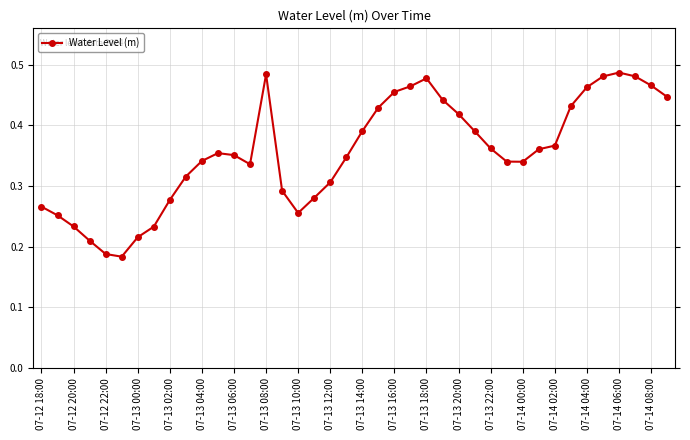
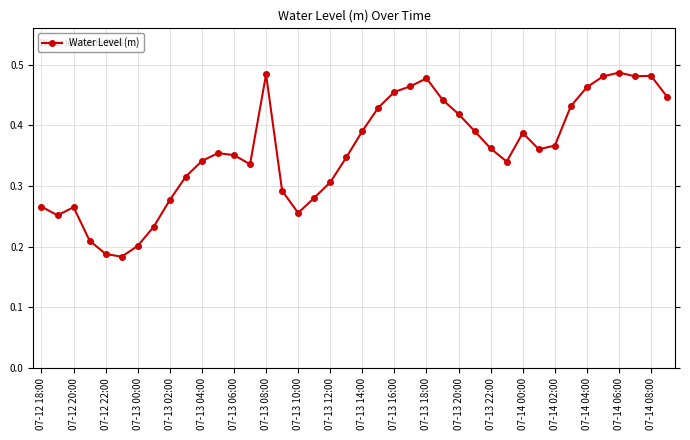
  {
    "07-12 18:00": 0.27,
-   "07-12 20:00": 0.23,
+   "07-12 20:00": 0.27,
    "07-12 22:00": 0.19,
-   "07-13 00:00": 0.22,
+   "07-13 00:00": 0.20,
    "07-13 02:00": 0.28,
    "07-13 04:00": 0.34,
    "07-13 06:00": 0.35,
    "07-13 08:00": 0.48,
    "07-13 10:00": 0.26,
    "07-13 12:00": 0.31,
    "07-13 14:00": 0.39,
    "07-13 16:00": 0.46,
    "07-13 18:00": 0.48,
    "07-13 20:00": 0.42,
    "07-13 22:00": 0.36,
-   "07-14 00:00": 0.34,
+   "07-14 00:00": 0.39,
    "07-14 02:00": 0.37,
    "07-14 04:00": 0.46,
    "07-14 06:00": 0.49,
-   "07-14 08:00": 0.47
+   "07-14 08:00": 0.48
  }
